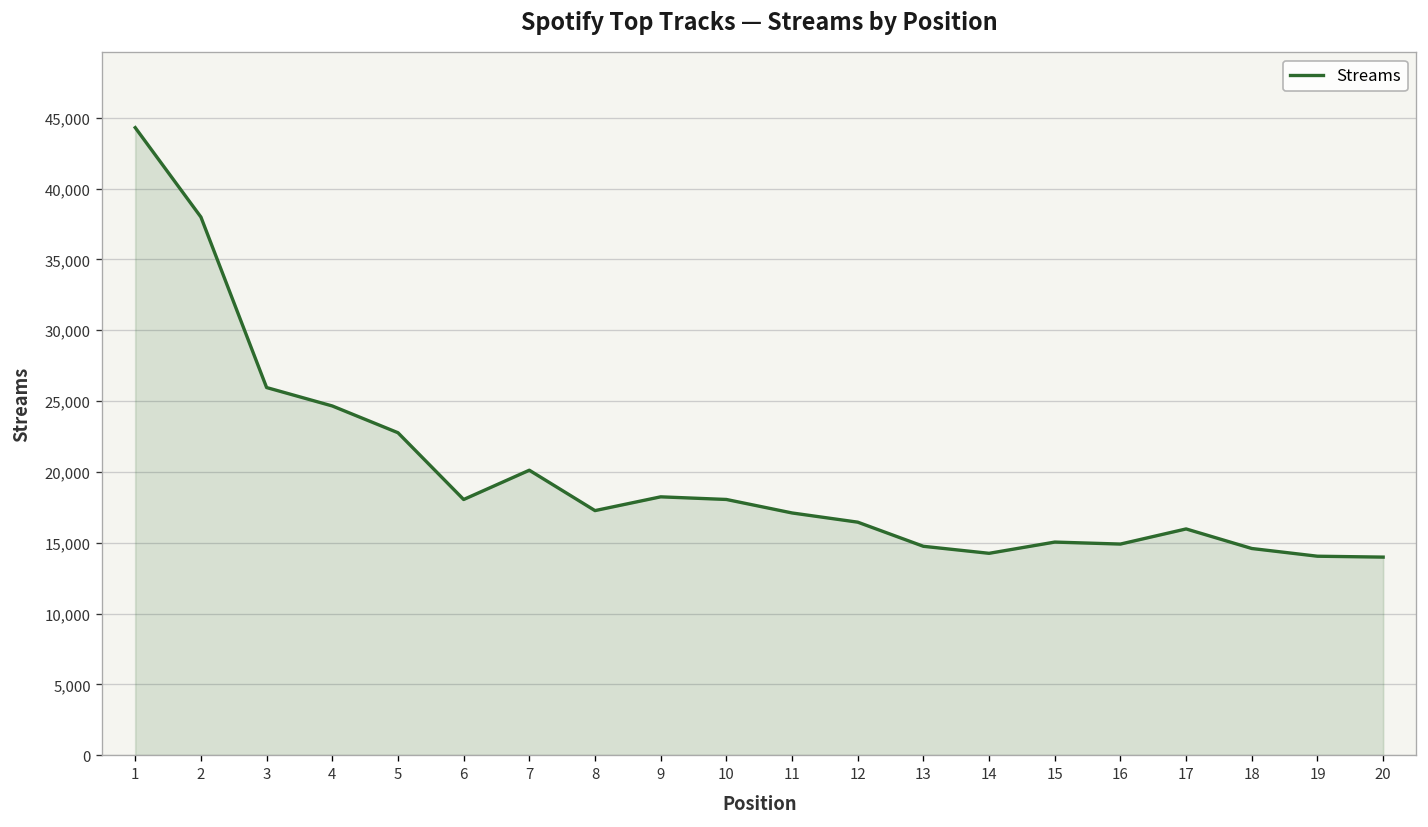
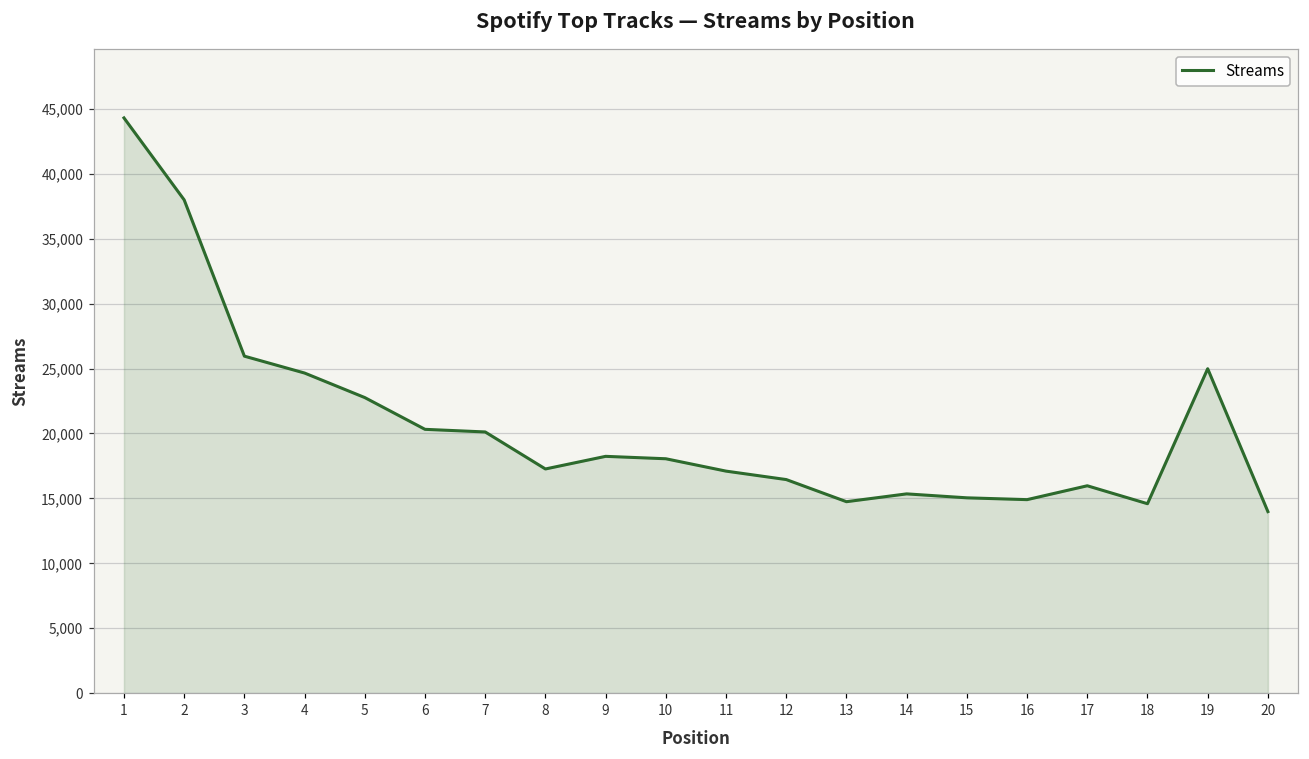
  {
    "1": "44,300",
    "2": "38,000",
    "3": "26,000",
    "4": "24,700",
    "5": "22,800",
-   "6": "18,000",
+   "6": "20,300",
    "7": "20,100",
    "8": "17,300",
    "9": "18,200",
    "10": "18,100",
    "11": "17,100",
    "12": "16,400",
    "13": "14,700",
-   "14": "14,300",
+   "14": "15,300",
    "15": "15,000",
    "16": "14,900",
    "17": "16,000",
    "18": "14,600",
-   "19": "14,000",
+   "19": "25,000",
    "20": "14,000"
  }
